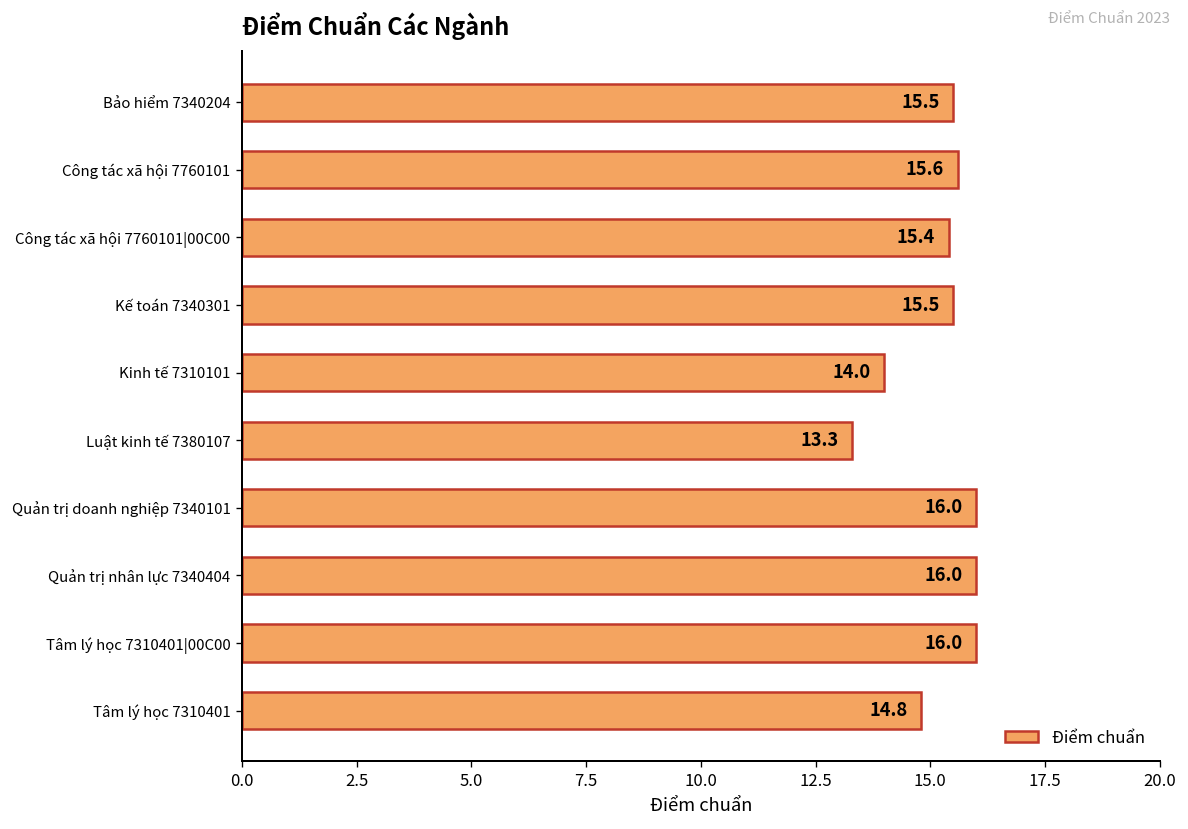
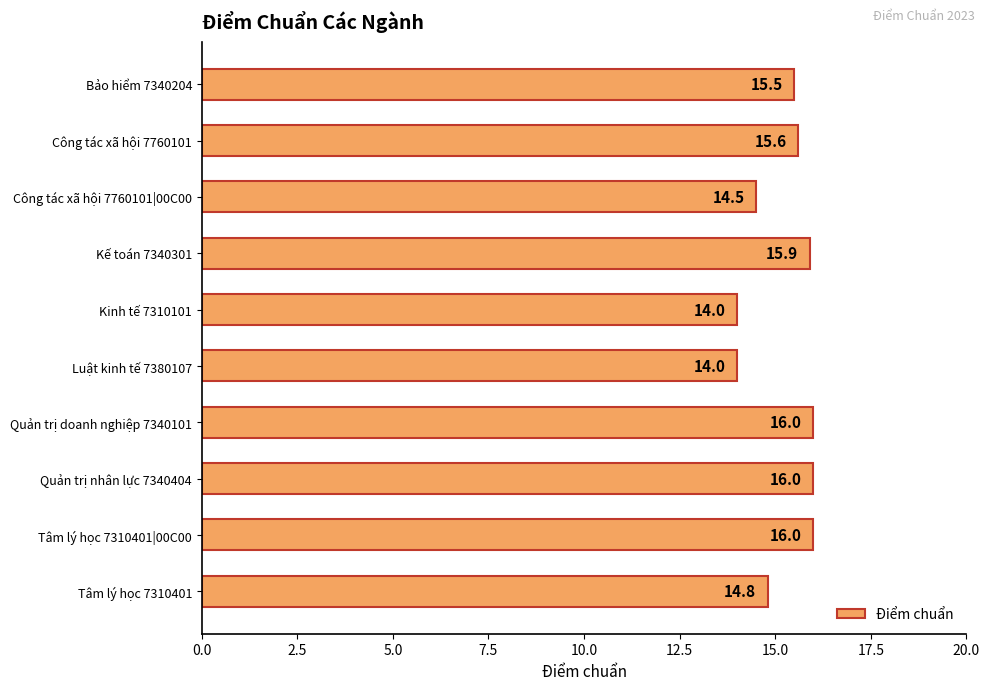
  {
    "Bảo hiểm 7340204": 15.5,
    "Công tác xã hội 7760101": 15.6,
-   "Công tác xã hội 7760101|00C00": 15.4,
-   "Kế toán 7340301": 15.5,
+   "Công tác xã hội 7760101|00C00": 14.5,
+   "Kế toán 7340301": 15.9,
    "Kinh tế 7310101": 14.0,
-   "Luật kinh tế 7380107": 13.3,
+   "Luật kinh tế 7380107": 14.0,
    "Quản trị doanh nghiệp 7340101": 16.0,
    "Quản trị nhân lực 7340404": 16.0,
    "Tâm lý học 7310401|00C00": 16.0,
    "Tâm lý học 7310401": 14.8
  }
